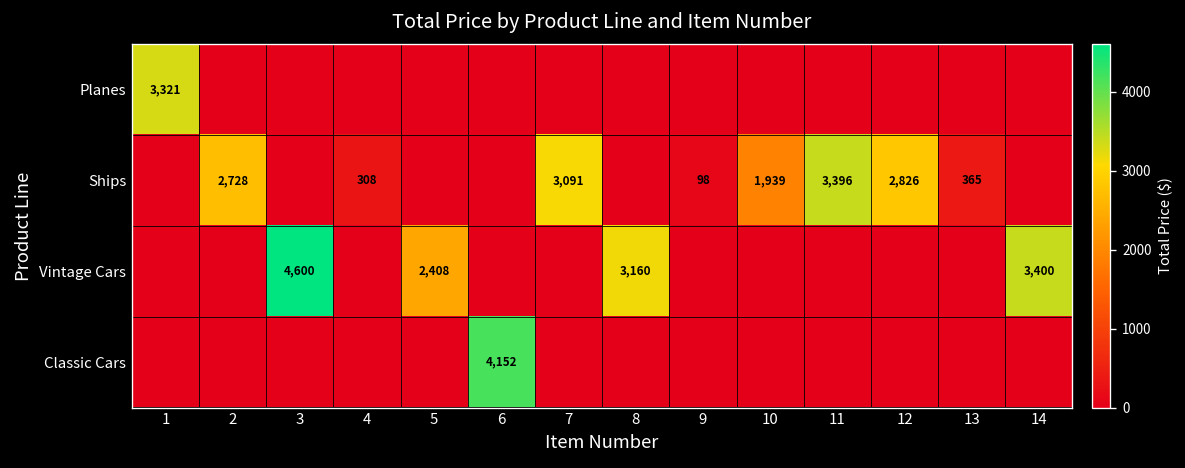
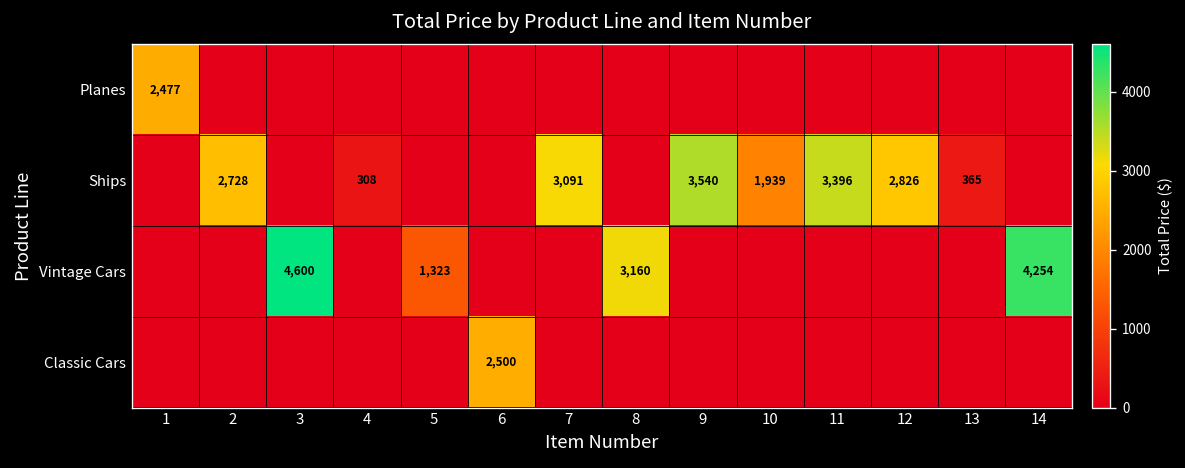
  {
    "Planes": {
-     "1": "3,321"
+     "1": "2,477"
    },
    "Ships": {
      "2": "2,728",
      "4": "308",
      "7": "3,091",
-     "9": "98",
+     "9": "3,540",
      "10": "1,939",
      "11": "3,396",
      "12": "2,826",
      "13": "365"
    },
    "Vintage Cars": {
      "3": "4,600",
-     "5": "2,408",
+     "5": "1,323",
      "8": "3,160",
-     "14": "3,400"
+     "14": "4,254"
    },
    "Classic Cars": {
-     "6": "4,152"
+     "6": "2,500"
    }
  }
